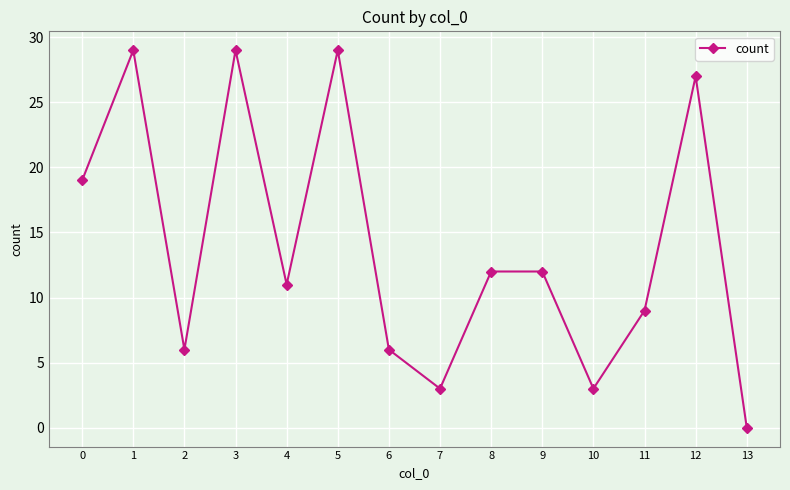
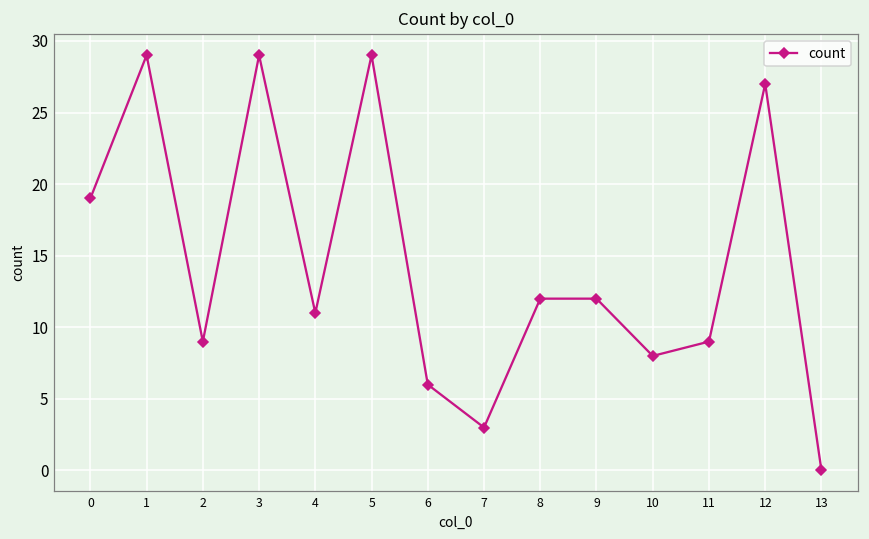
  {
    "0": 19,
    "1": 29,
-   "2": 6,
+   "2": 9,
    "3": 29,
    "4": 11,
    "5": 29,
    "6": 6,
    "7": 3,
    "8": 12,
    "9": 12,
-   "10": 3,
+   "10": 8,
    "11": 9,
    "12": 27,
    "13": 0
  }
